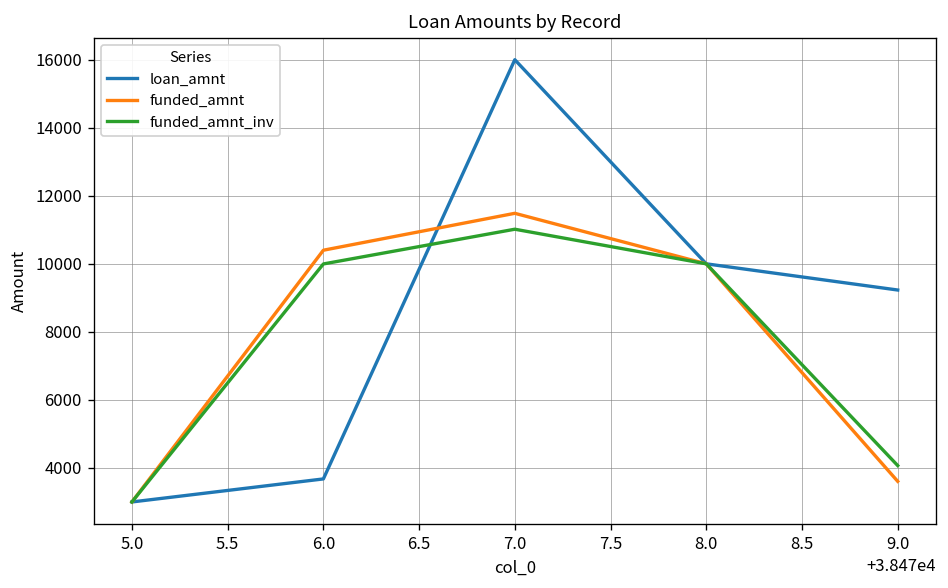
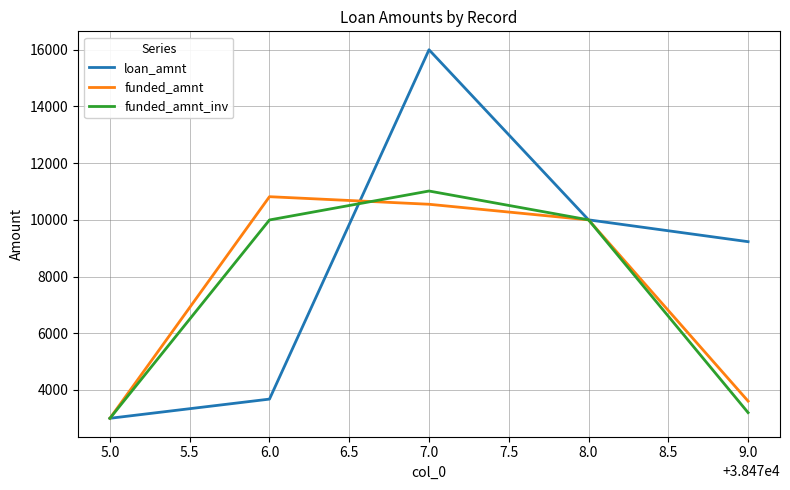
  {
    "loan_amnt": {
      "6.0": 3700,
      "7.0": 16000,
      "9.0": 9200
    },
    "funded_amnt": {
-     "6.0": 10400,
-     "7.0": 11500,
+     "6.0": 10800,
+     "7.0": 10600,
      "9.0": 3600
    },
    "funded_amnt_inv": {
      "6.0": 10000,
      "7.0": 11000,
-     "9.0": 4100
+     "9.0": 3200
    }
  }
